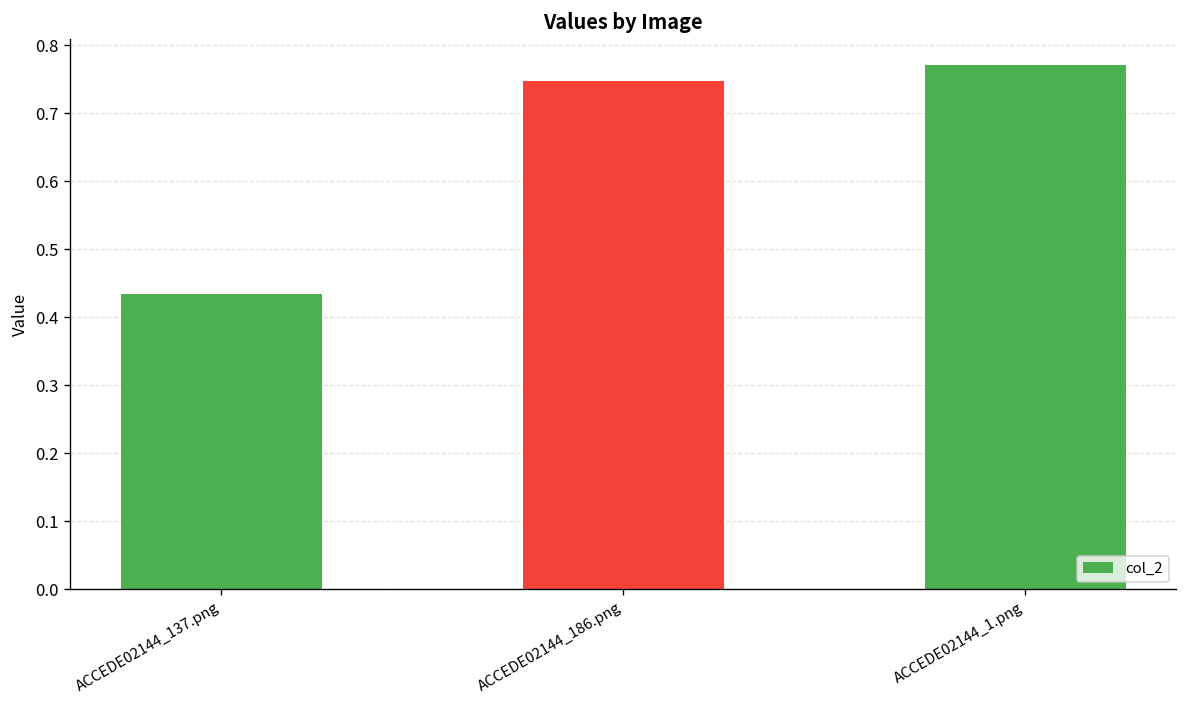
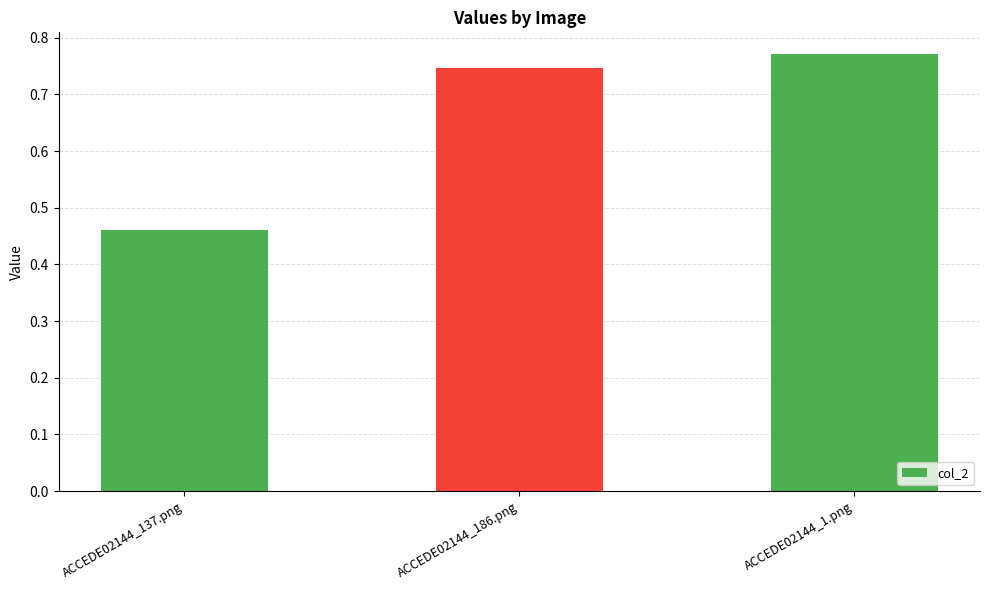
  {
-   "ACCEDE02144_137.png": 0.43,
+   "ACCEDE02144_137.png": 0.46,
    "ACCEDE02144_186.png": 0.75,
    "ACCEDE02144_1.png": 0.77
  }
